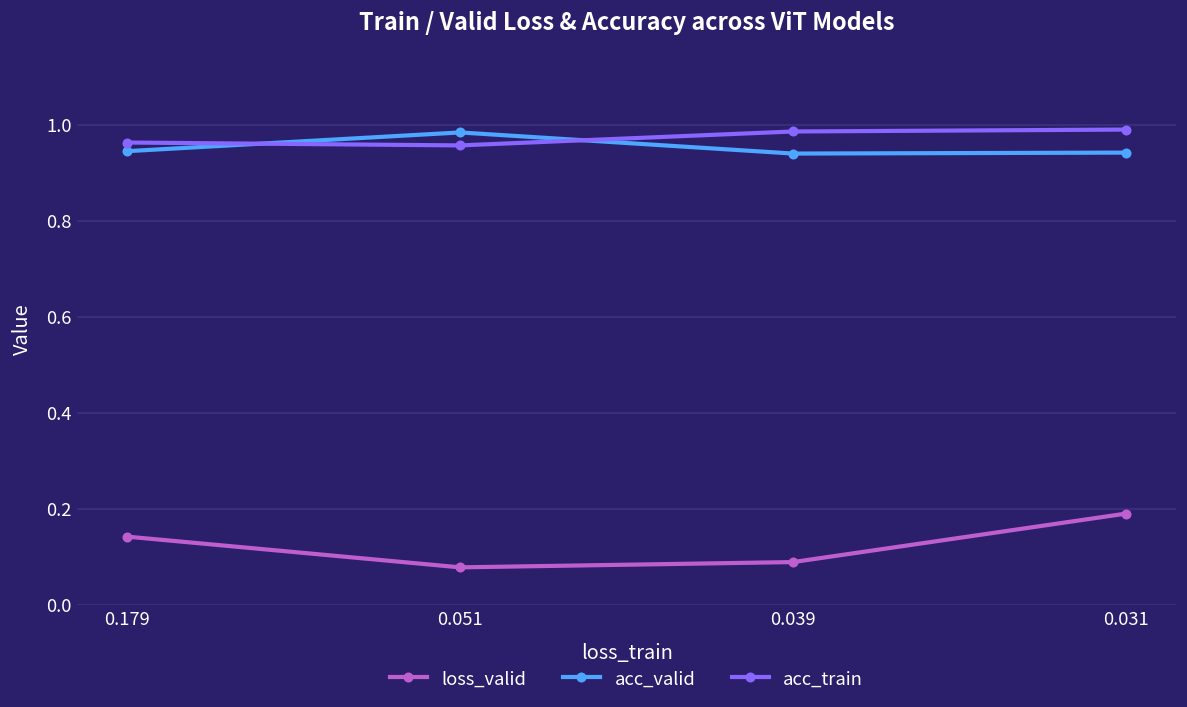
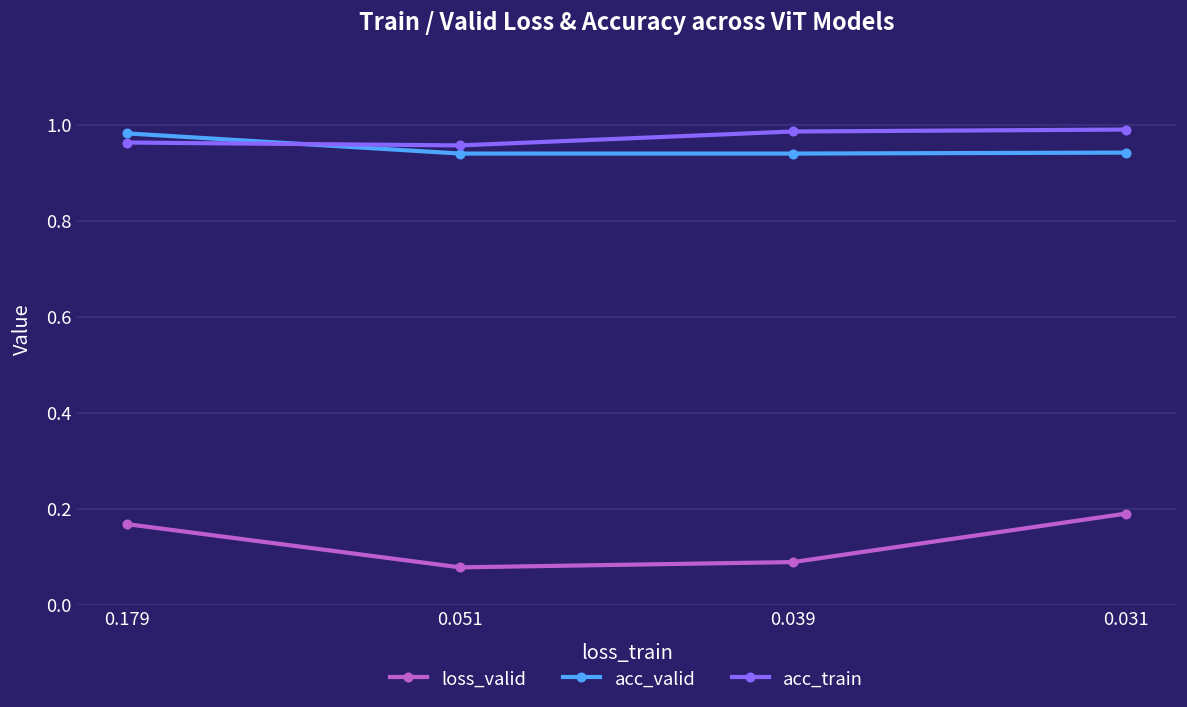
  {
    "loss_valid": {
-     "0.179": 0.14,
+     "0.179": 0.17,
      "0.051": 0.08,
      "0.039": 0.09,
      "0.031": 0.19
    },
    "acc_valid": {
-     "0.179": 0.95,
-     "0.051": 0.98,
+     "0.179": 0.98,
+     "0.051": 0.94,
      "0.039": 0.94,
      "0.031": 0.94
    },
    "acc_train": {
      "0.179": 0.96,
      "0.051": 0.96,
      "0.039": 0.99,
      "0.031": 0.99
    }
  }
